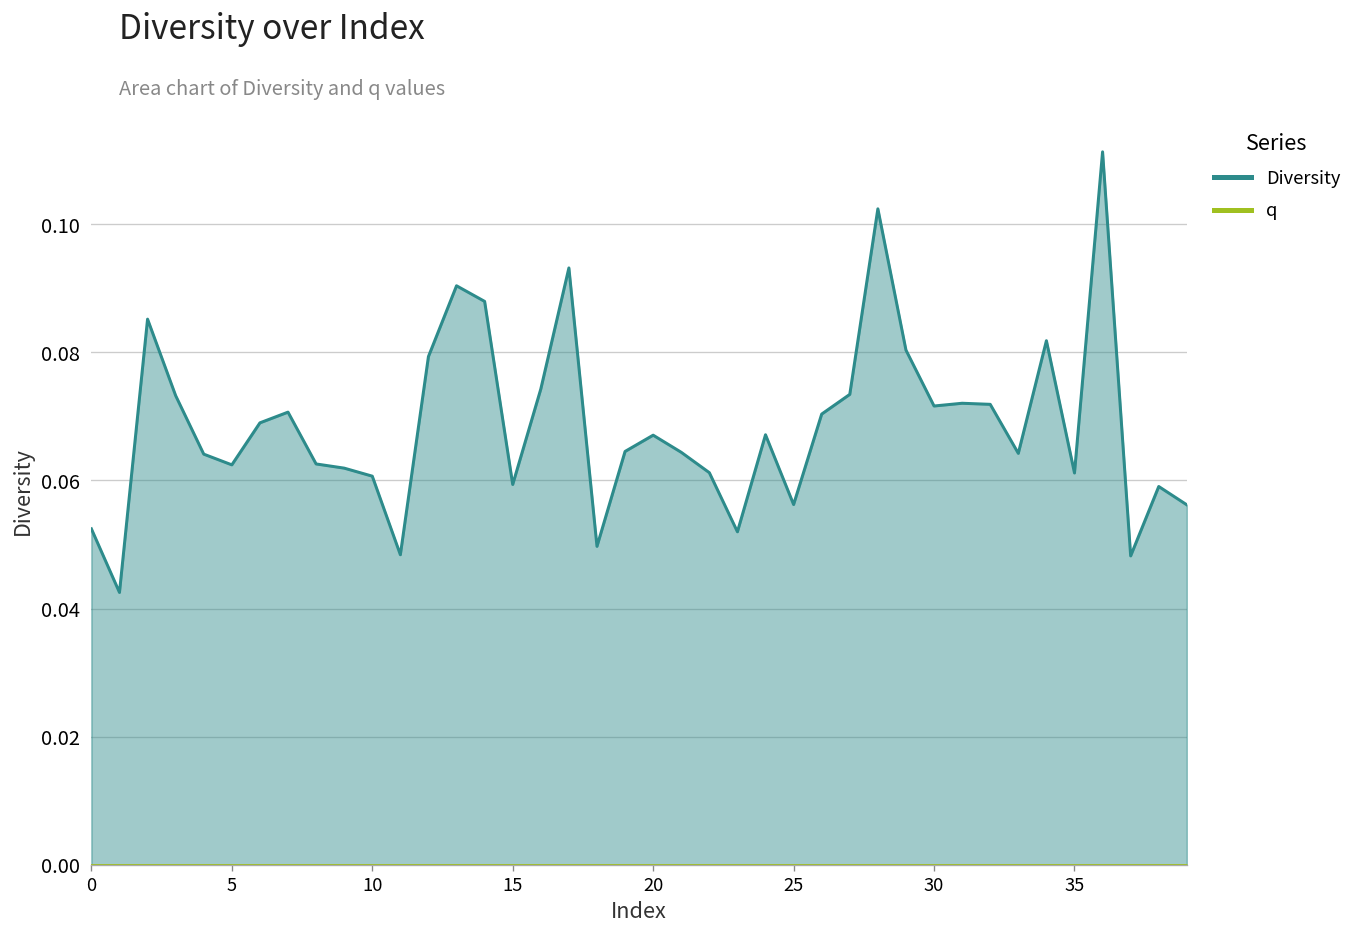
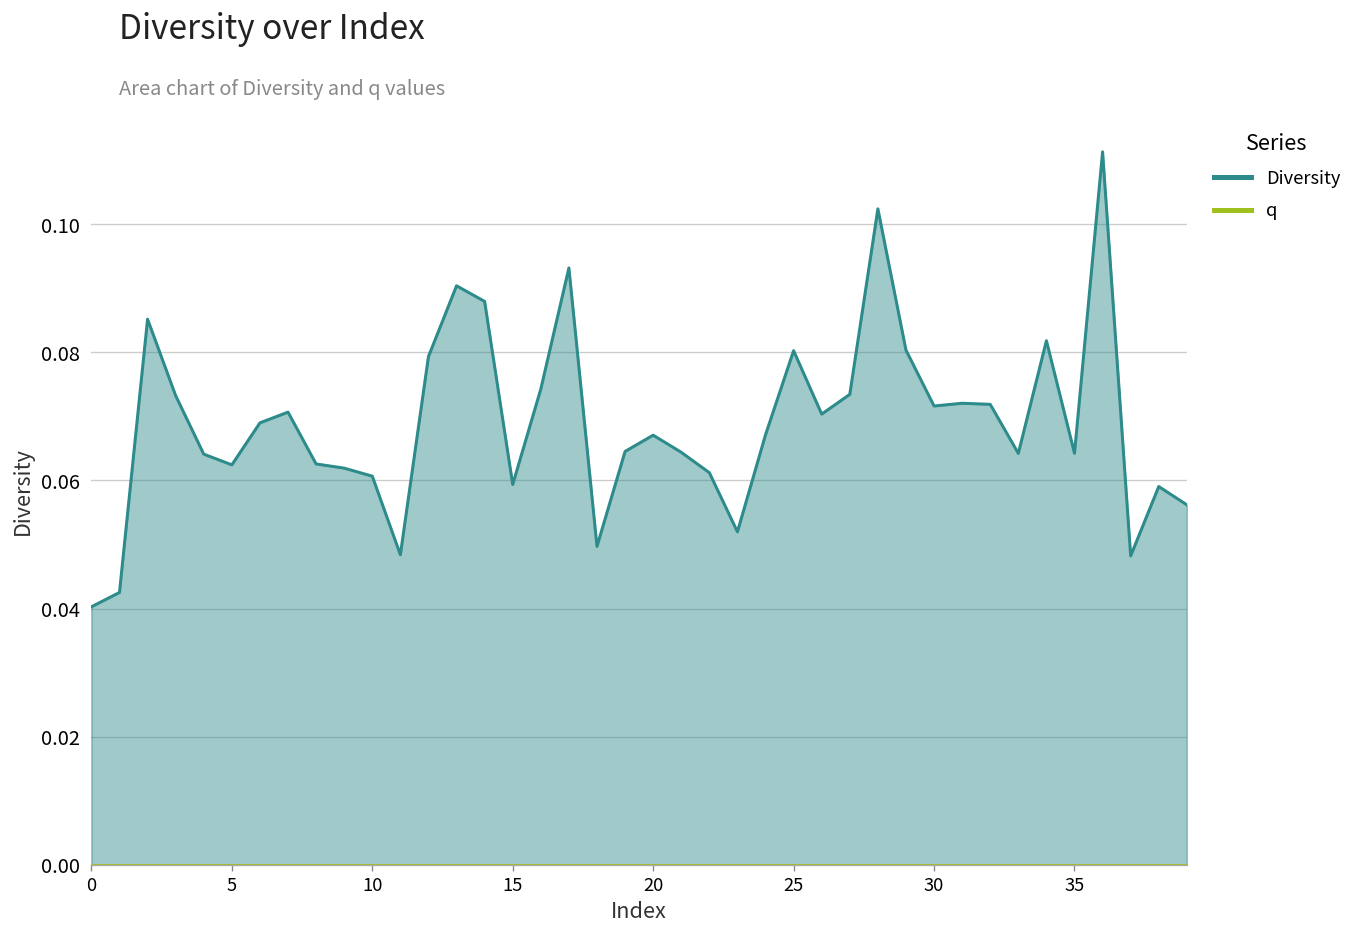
  {
    "Diversity": {
-     "0": 0.052,
+     "0": 0.040,
      "5": 0.062,
      "10": 0.061,
      "15": 0.059,
      "20": 0.067,
-     "25": 0.056,
+     "25": 0.080,
      "30": 0.072,
-     "35": 0.061
+     "35": 0.064
    },
    "q": {
      "0": 0.000,
      "5": 0.000,
      "10": 0.000,
      "15": 0.000,
      "20": 0.000,
      "25": 0.000,
      "30": 0.000,
      "35": 0.000
    }
  }
